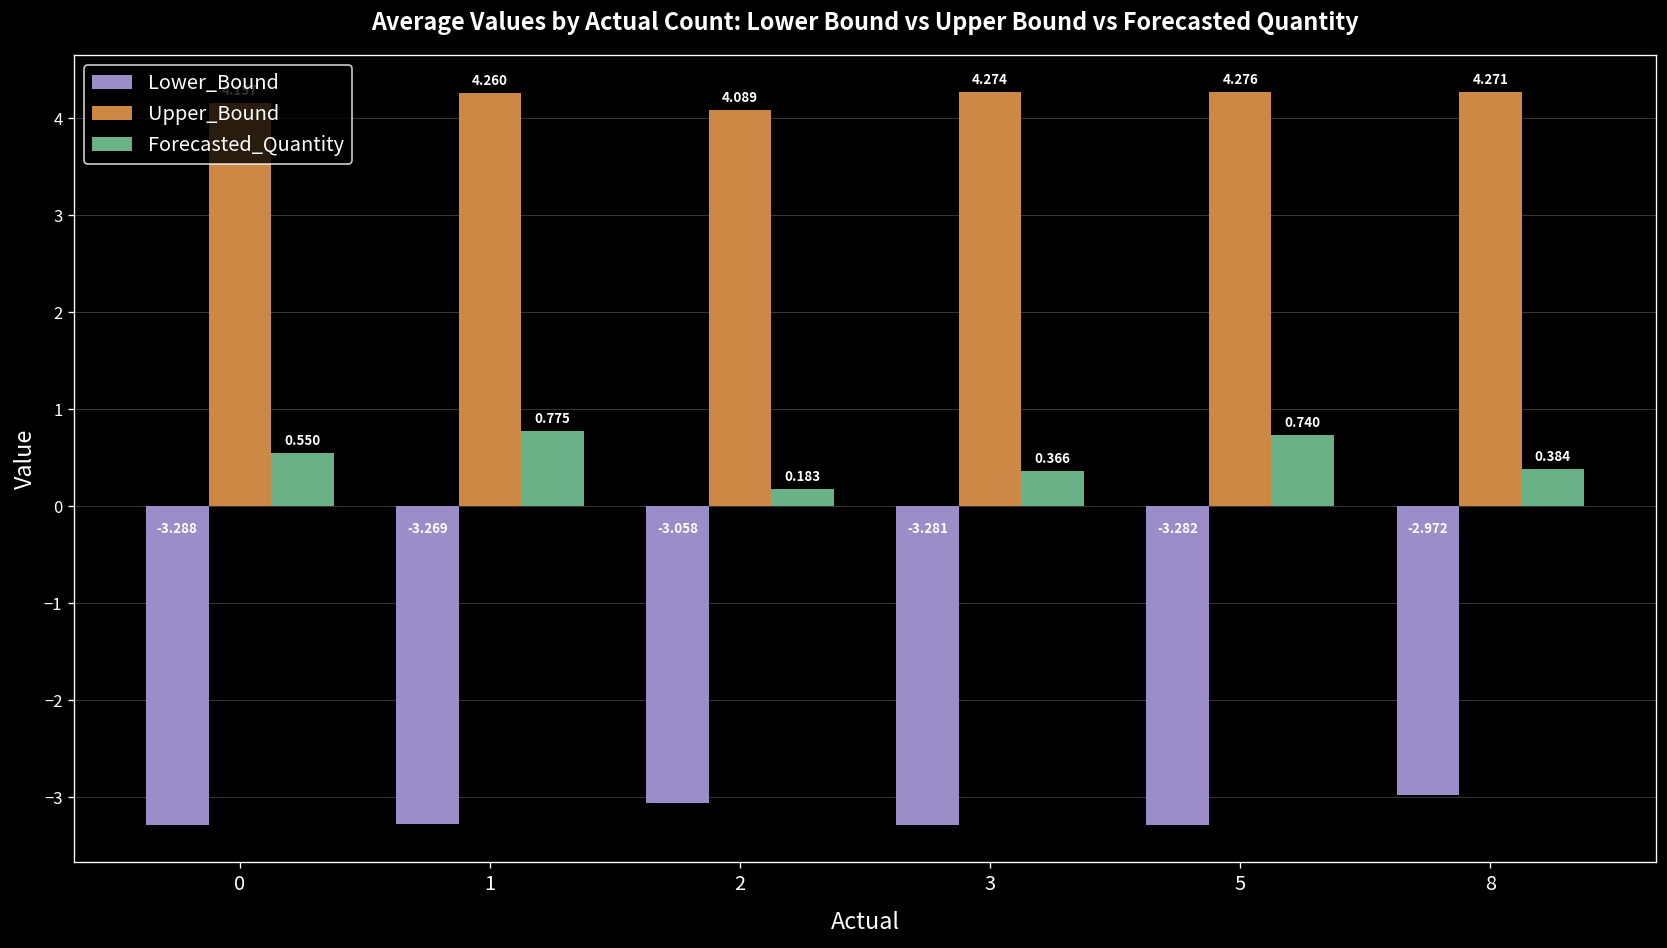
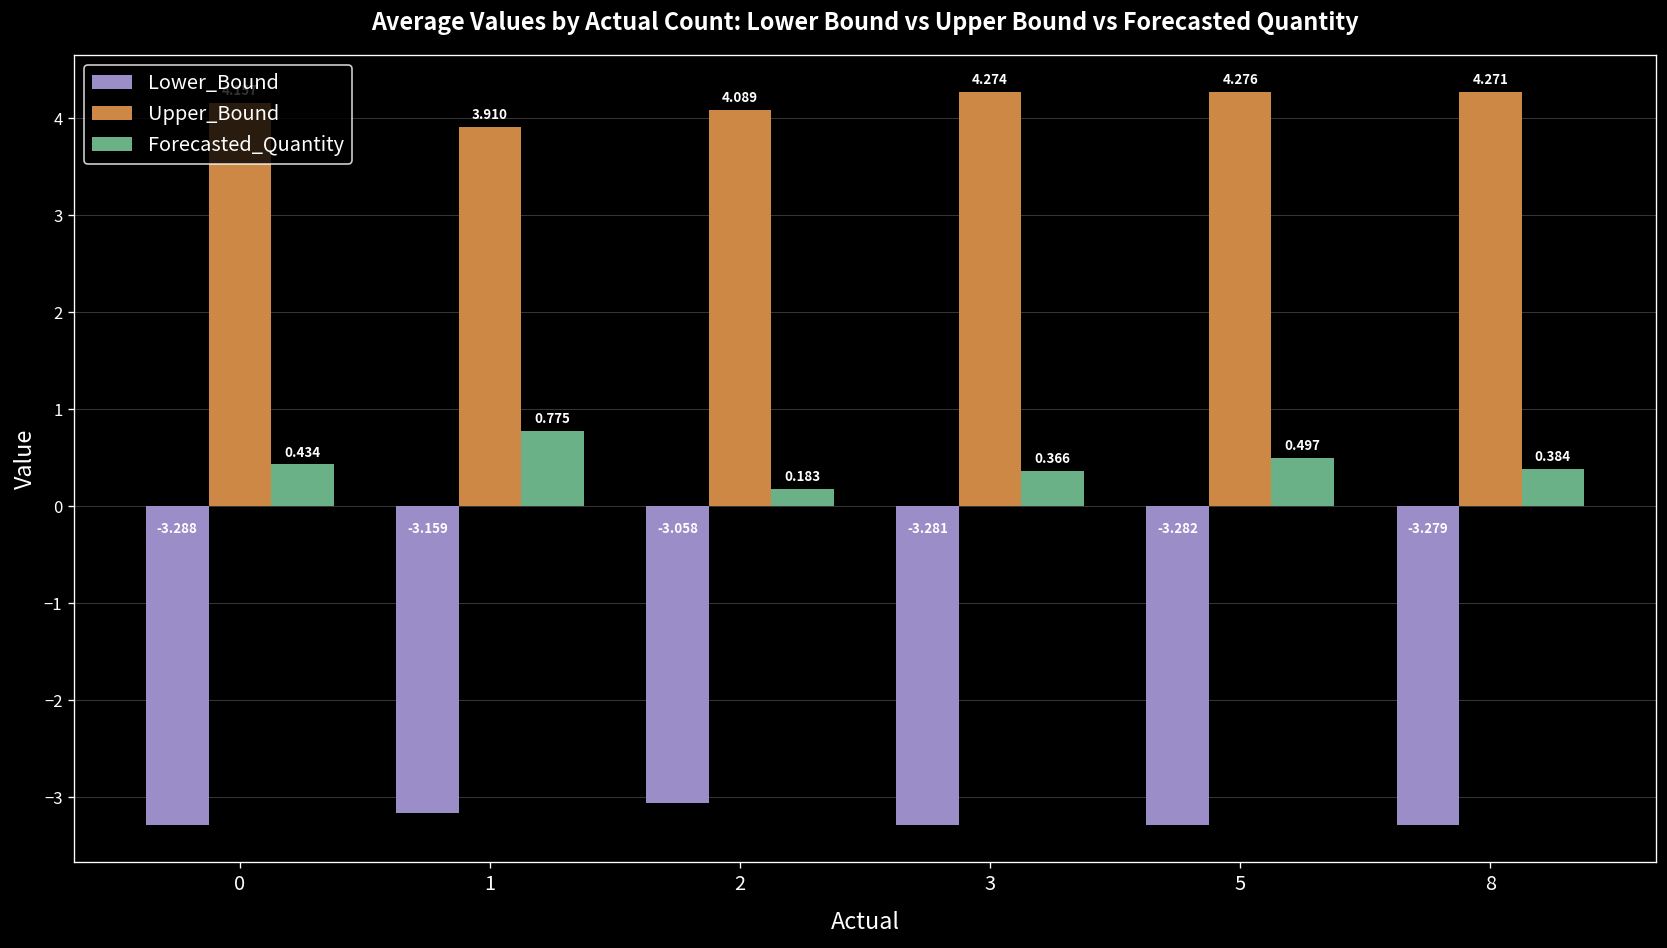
  {
    "Lower_Bound": {
      "0": -3.288,
-     "1": -3.269,
+     "1": -3.159,
      "2": -3.058,
      "3": -3.281,
      "5": -3.282,
-     "8": -2.972
+     "8": -3.279
    },
    "Upper_Bound": {
-     "1": 4.260,
+     "1": 3.910,
      "2": 4.089,
      "3": 4.274,
      "5": 4.276,
      "8": 4.271
    },
    "Forecasted_Quantity": {
-     "0": 0.550,
+     "0": 0.434,
      "1": 0.775,
      "2": 0.183,
      "3": 0.366,
-     "5": 0.740,
+     "5": 0.497,
      "8": 0.384
    }
  }
